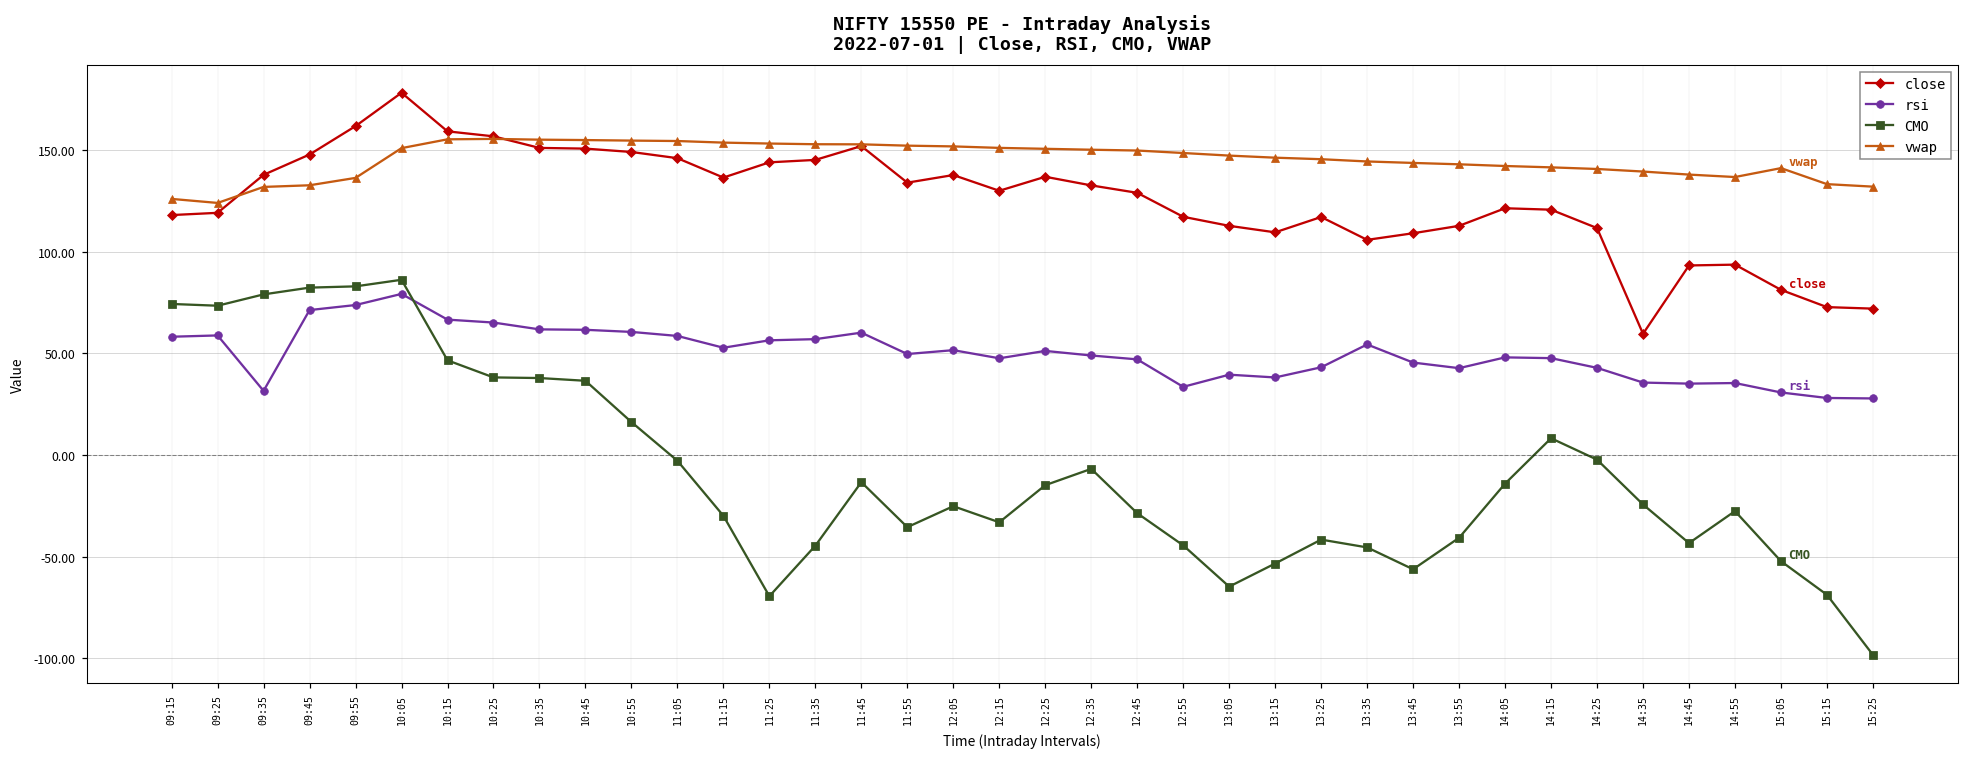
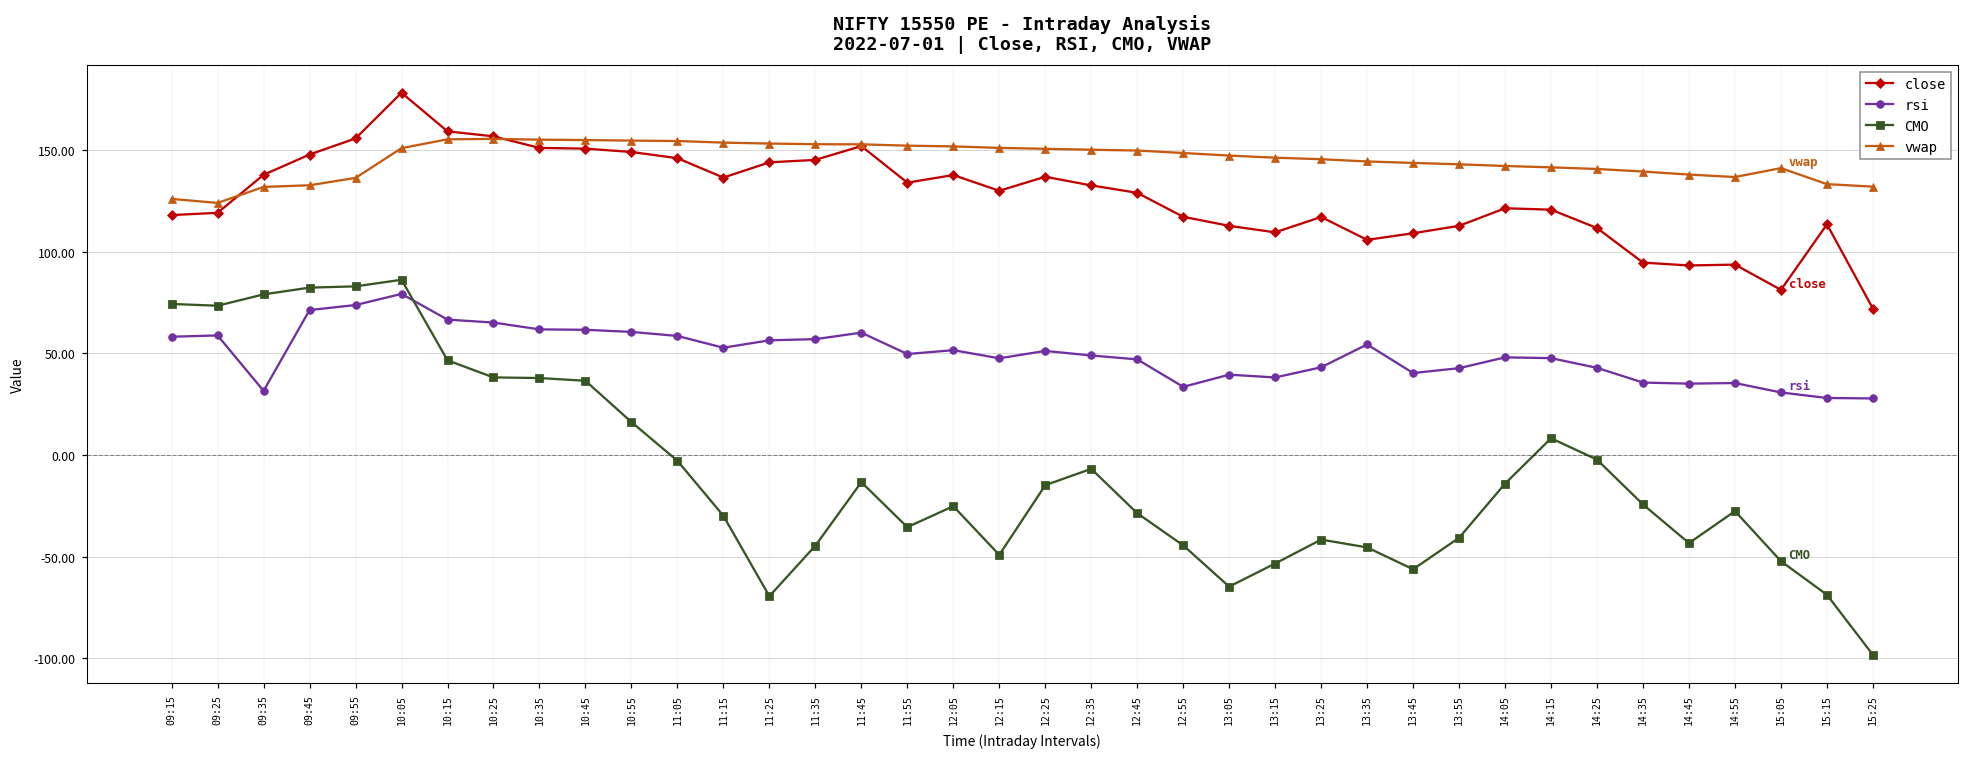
  {
    "close": {
      "09:15": 118,
      "09:25": 119,
      "09:35": 138,
      "09:45": 148,
-     "09:55": 162,
+     "09:55": 156,
      "10:05": 178,
      "10:15": 159,
      "10:35": 151,
      "10:45": 151,
      "10:55": 149,
      "11:05": 146,
      "11:15": 137,
      "11:25": 144,
      "11:35": 145,
      "11:55": 134,
      "12:05": 138,
      "12:15": 130,
      "12:25": 137,
      "12:35": 133,
      "12:45": 129,
      "12:55": 117,
      "13:05": 113,
      "13:15": 110,
      "13:25": 117,
      "13:35": 106,
      "13:45": 109,
      "13:55": 113,
      "14:05": 121,
      "14:15": 121,
      "14:25": 112,
-     "14:35": 60,
+     "14:35": 95,
      "14:45": 93,
      "14:55": 94,
      "15:05": 81,
-     "15:15": 73,
+     "15:15": 113,
      "15:25": 72
    },
    "rsi": {
      "09:15": 58,
      "09:25": 59,
      "09:35": 32,
      "09:45": 71,
      "09:55": 74,
      "10:05": 79,
      "10:15": 67,
      "10:25": 65,
      "10:35": 62,
      "10:45": 62,
      "10:55": 61,
      "11:05": 59,
      "11:15": 53,
      "11:25": 56,
      "11:35": 57,
      "11:45": 60,
      "11:55": 50,
      "12:05": 52,
      "12:15": 48,
      "12:25": 51,
      "12:35": 49,
      "12:45": 47,
      "12:55": 34,
      "13:05": 39,
      "13:15": 38,
      "13:25": 43,
      "13:35": 54,
-     "13:45": 45,
+     "13:45": 40,
      "13:55": 43,
      "14:05": 48,
      "14:15": 48,
      "14:25": 43,
      "14:35": 36,
      "14:45": 35,
      "14:55": 35,
      "15:05": 31,
      "15:15": 28,
      "15:25": 28
    },
    "CMO": {
      "09:15": 74,
      "09:25": 73,
      "09:35": 79,
      "09:45": 82,
      "09:55": 83,
      "10:05": 86,
      "10:15": 47,
      "10:25": 38,
      "10:35": 38,
      "10:45": 36,
      "10:55": 16,
      "11:05": -3,
      "11:15": -30,
      "11:25": -70,
      "11:35": -45,
      "11:45": -13,
      "11:55": -36,
      "12:05": -25,
-     "12:15": -33,
+     "12:15": -49,
      "12:25": -15,
      "12:35": -7,
      "12:45": -29,
      "12:55": -45,
      "13:05": -65,
      "13:15": -53,
      "13:25": -42,
      "13:35": -46,
      "13:45": -56,
      "13:55": -41,
      "14:05": -14,
      "14:15": 8,
      "14:25": -2,
      "14:35": -24,
      "14:45": -43,
      "14:55": -28,
      "15:05": -52,
      "15:15": -69,
      "15:25": -98
    },
    "vwap": {
      "09:15": 126,
      "09:25": 124,
      "09:35": 132,
      "09:45": 133,
      "09:55": 136,
      "10:05": 151,
      "10:15": 155,
      "10:35": 155,
      "10:45": 155,
      "10:55": 155,
      "11:05": 154,
      "11:15": 154,
      "11:25": 153,
      "11:35": 153,
      "11:55": 152,
      "12:05": 152,
      "12:15": 151,
      "12:25": 151,
      "12:35": 150,
      "12:45": 150,
      "12:55": 149,
      "13:05": 147,
      "13:15": 146,
      "13:25": 146,
      "13:35": 144,
      "13:45": 144,
      "13:55": 143,
      "14:05": 142,
      "14:15": 142,
      "14:25": 141,
      "14:35": 139,
      "14:45": 138,
      "14:55": 137,
      "15:05": 141,
      "15:15": 133,
      "15:25": 132
    }
  }
